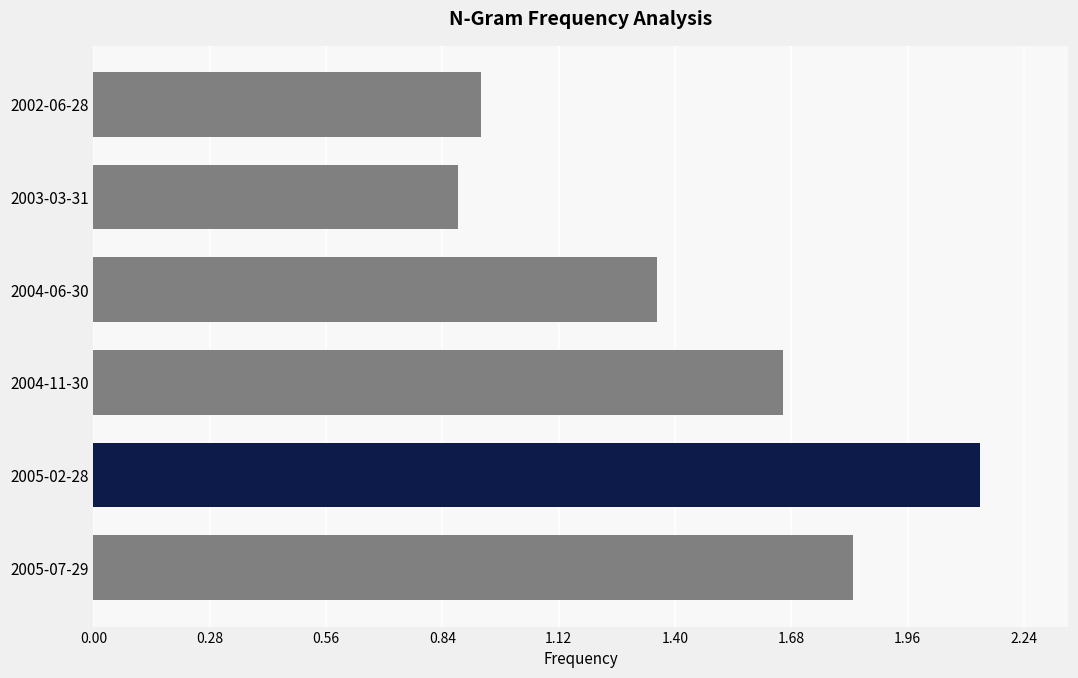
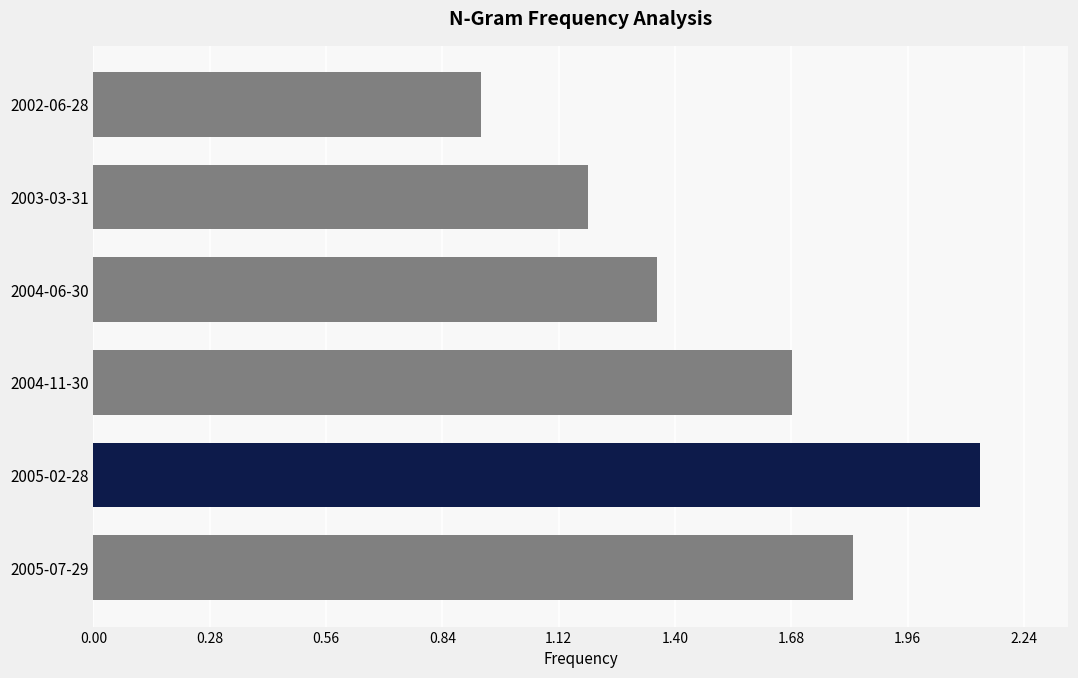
  {
    "2002-06-28": 0.93,
-   "2003-03-31": 0.88,
+   "2003-03-31": 1.19,
    "2004-06-30": 1.36,
-   "2004-11-30": 1.66,
+   "2004-11-30": 1.68,
    "2005-02-28": 2.13,
    "2005-07-29": 1.83
  }
